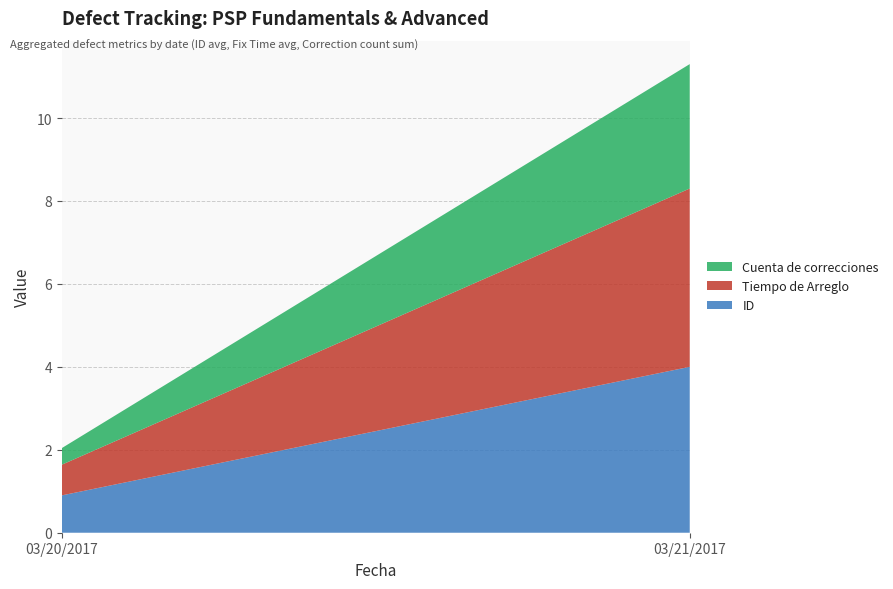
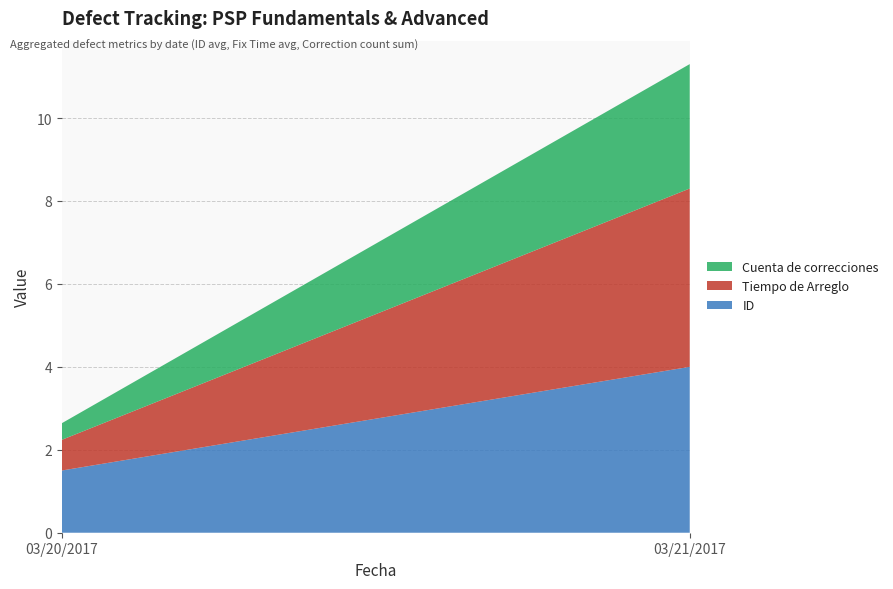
  {
    "ID": {
-     "03/20/2017": 0.9,
+     "03/20/2017": 1.5,
      "03/21/2017": 4.0
    },
    "Tiempo de Arreglo": {
      "03/20/2017": 0.7,
      "03/21/2017": 4.3
    },
    "Cuenta de correcciones": {
      "03/20/2017": 0.4,
      "03/21/2017": 3.0
    }
  }
